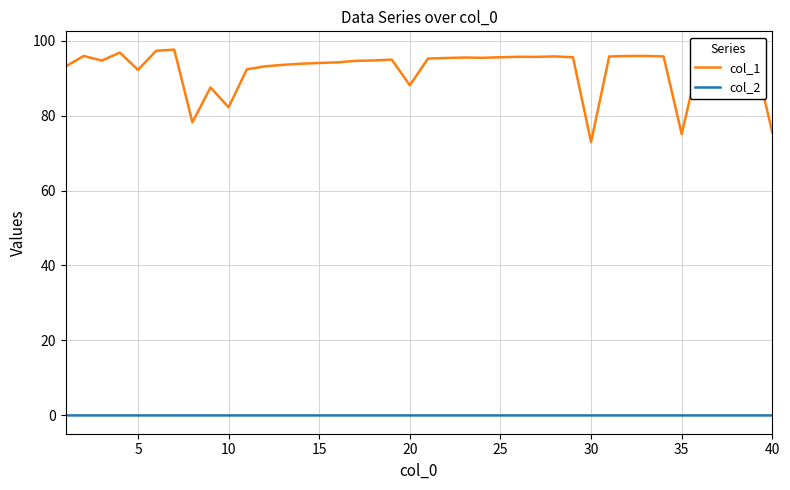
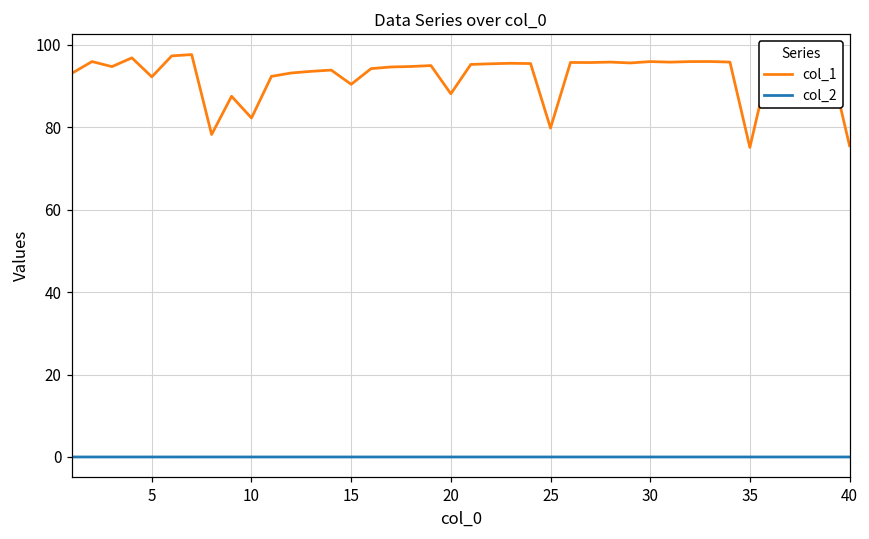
  {
    "col_1": {
      "5": 92,
      "10": 82,
-     "15": 94,
+     "15": 90,
      "20": 88,
-     "25": 96,
-     "30": 73,
+     "25": 80,
+     "30": 96,
      "35": 75,
      "40": 76
    },
    "col_2": {
      "5": 0,
      "10": 0,
      "15": 0,
      "20": 0,
      "25": 0,
      "30": 0,
      "35": 0,
      "40": 0
    }
  }
